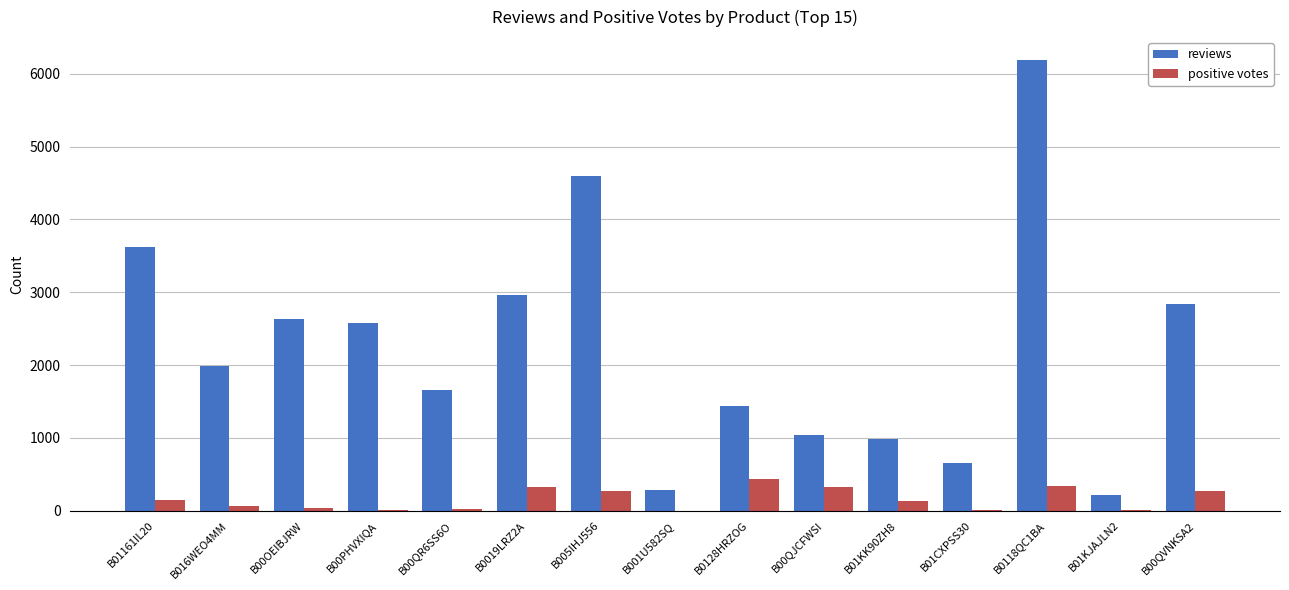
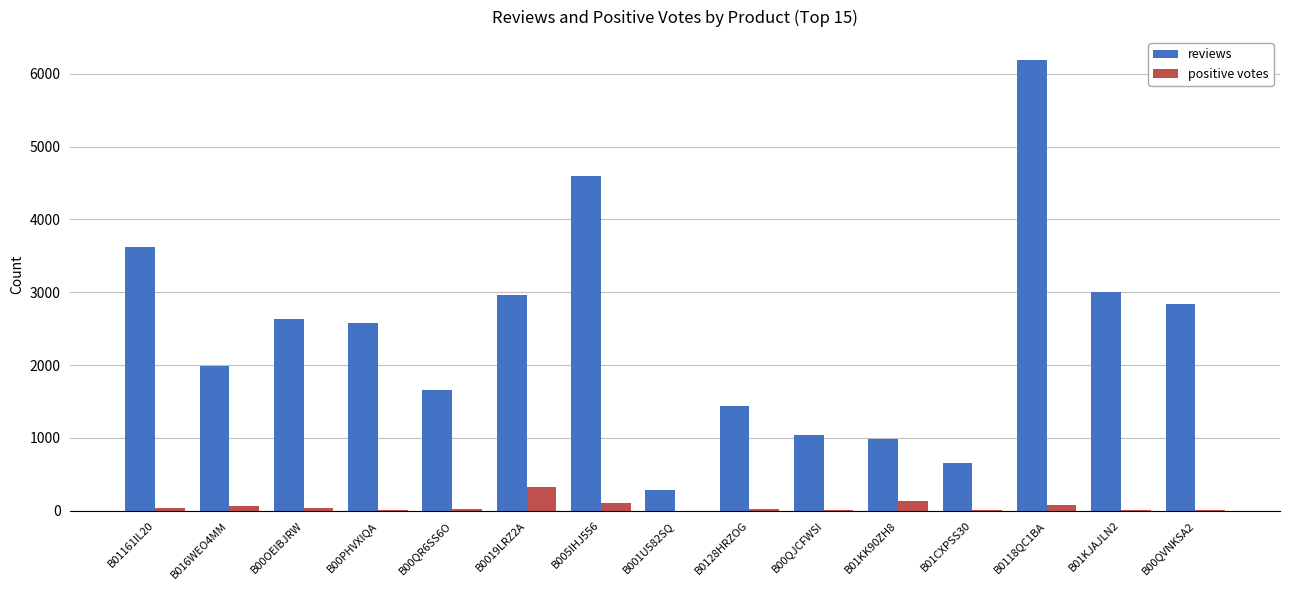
  {
    "reviews": {
      "B01161IL20": 3600,
      "B016WEO4MM": 2000,
      "B00OEIBJRW": 2600,
      "B00PHVXIQA": 2600,
      "B00QR6SS6O": 1700,
      "B0019LRZ2A": 3000,
      "B005IHJ556": 4600,
      "B001U582SQ": 300,
      "B0128HRZOG": 1400,
      "B00QJCFWSI": 1000,
      "B01KK90ZH8": 1000,
      "B01CXPSS30": 700,
      "B0118QC1BA": 6200,
-     "B01KJAJLN2": 200,
+     "B01KJAJLN2": 3000,
      "B00QVNKSA2": 2800
    },
    "positive votes": {
-     "B01161IL20": 100,
+     "B01161IL20": 0,
      "B016WEO4MM": 100,
      "B0019LRZ2A": 300,
-     "B005IHJ556": 300,
-     "B0128HRZOG": 400,
-     "B00QJCFWSI": 300,
+     "B005IHJ556": 100,
+     "B0128HRZOG": 0,
+     "B00QJCFWSI": 0,
      "B01KK90ZH8": 100,
-     "B0118QC1BA": 300,
-     "B00QVNKSA2": 300
+     "B0118QC1BA": 100,
+     "B00QVNKSA2": 0
    }
  }
